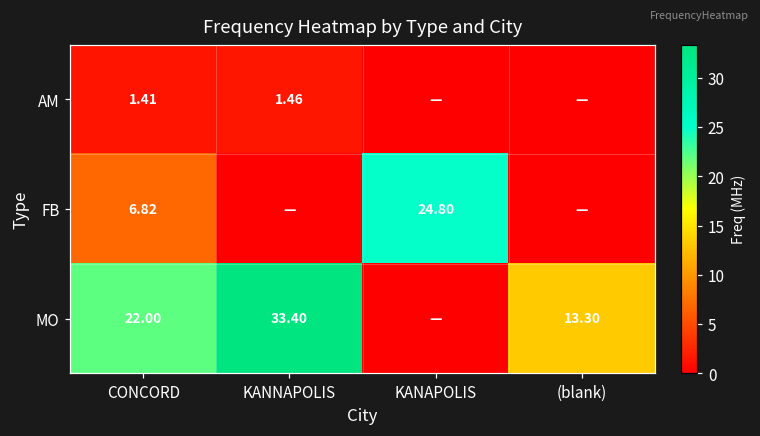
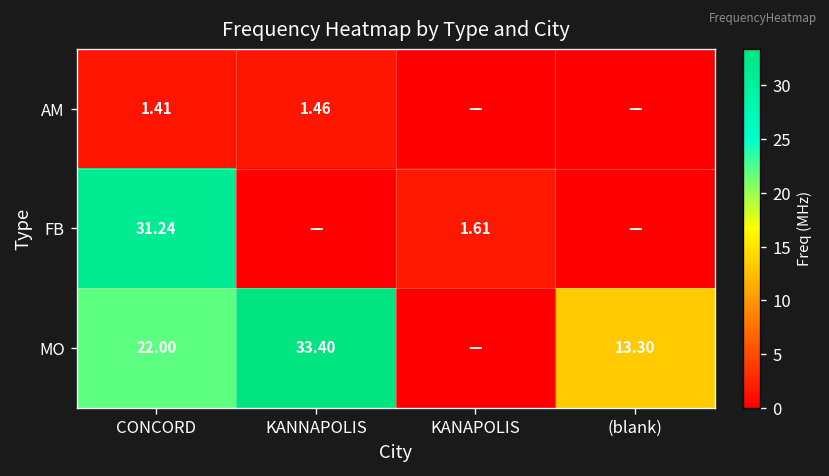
  {
    "AM": {
      "CONCORD": 1.41,
      "KANNAPOLIS": 1.46
    },
    "FB": {
-     "CONCORD": 6.82,
-     "KANAPOLIS": 24.80
+     "CONCORD": 31.24,
+     "KANAPOLIS": 1.61
    },
    "MO": {
      "CONCORD": 22.00,
      "KANNAPOLIS": 33.40,
      "(blank)": 13.30
    }
  }
